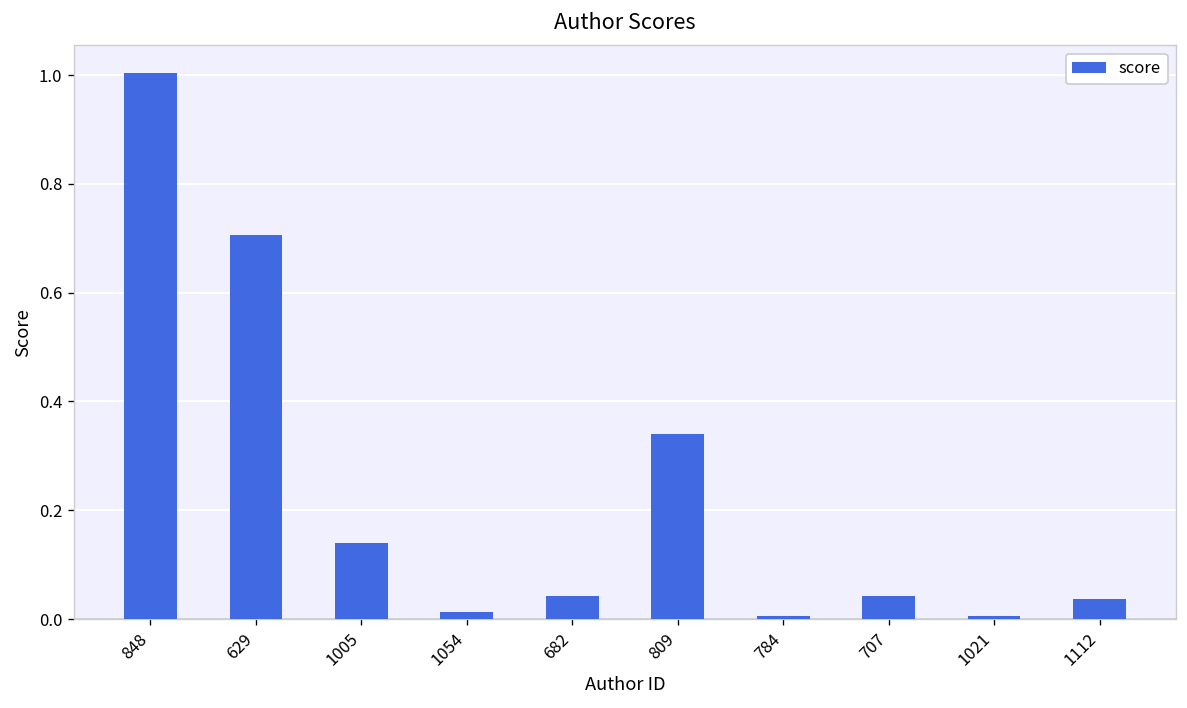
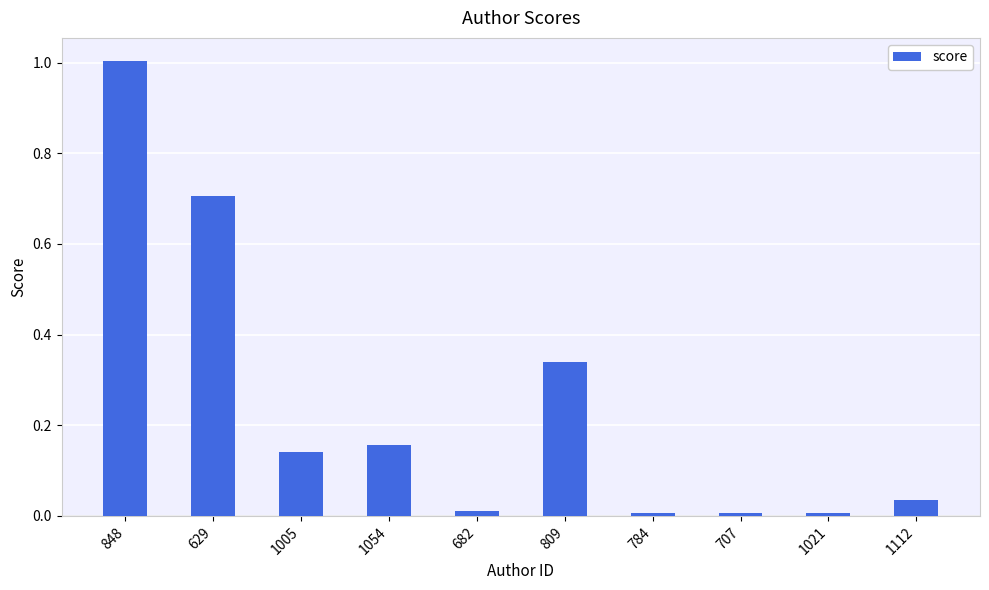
  {
    "848": 1.00,
    "629": 0.71,
    "1005": 0.14,
-   "1054": 0.01,
-   "682": 0.04,
+   "1054": 0.16,
+   "682": 0.01,
    "809": 0.34,
    "784": 0.01,
-   "707": 0.04,
+   "707": 0.01,
    "1112": 0.04
  }
